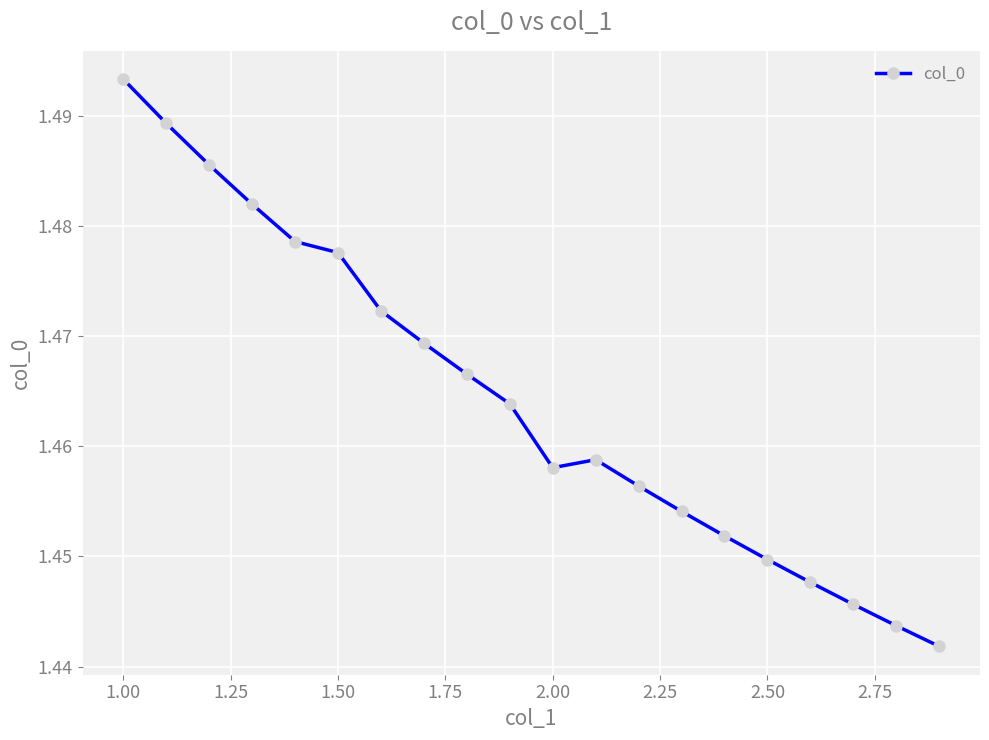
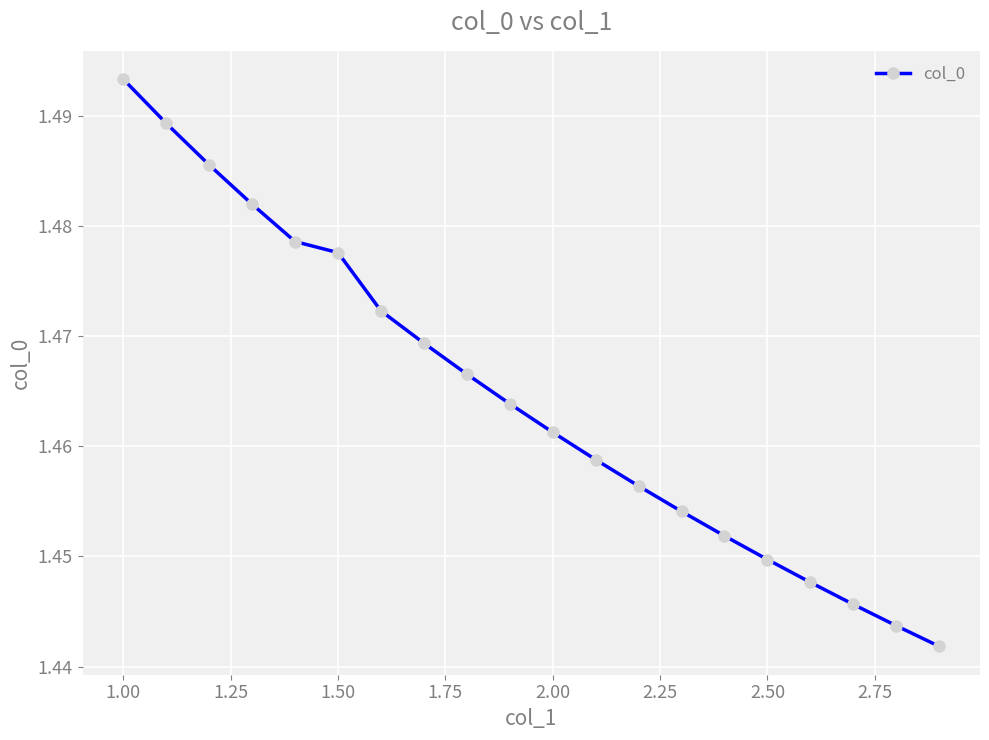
  {
    "1.00": 1.4933,
    "1.50": 1.4776,
-   "2.00": 1.4581,
+   "2.00": 1.4613,
    "2.50": 1.4497
  }
